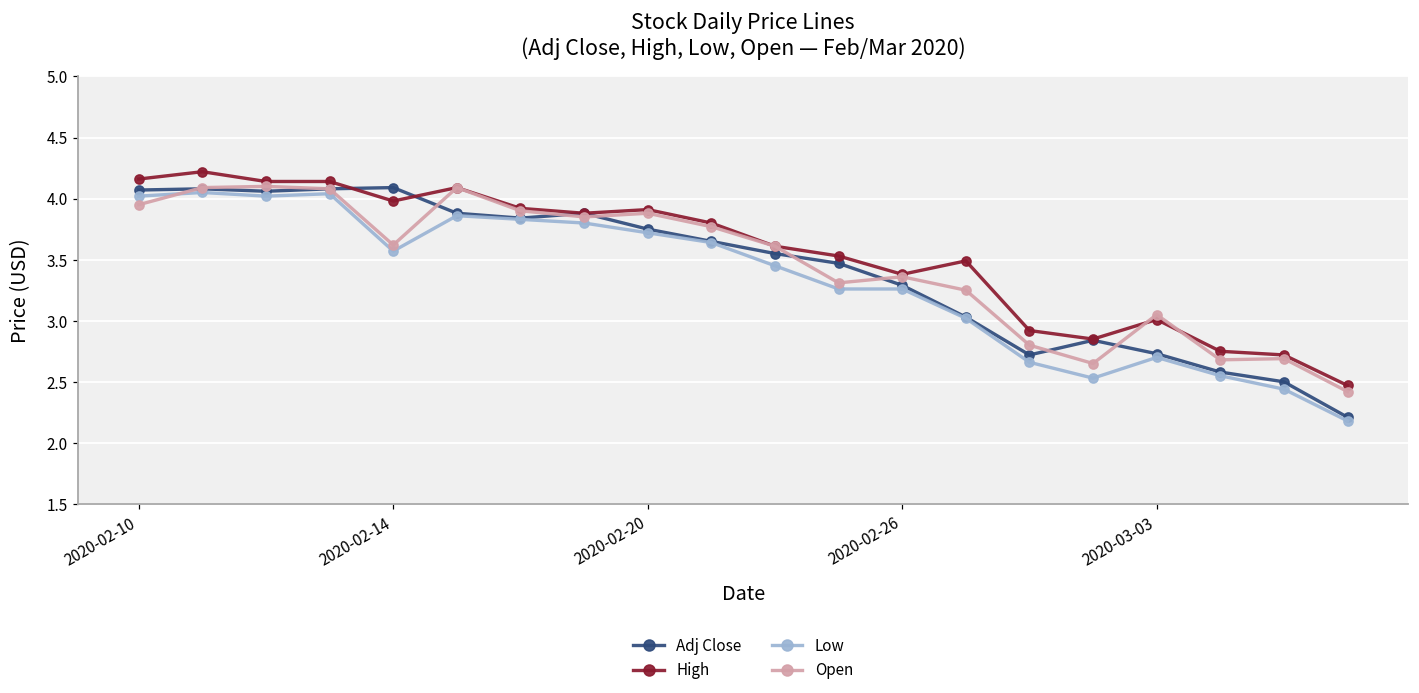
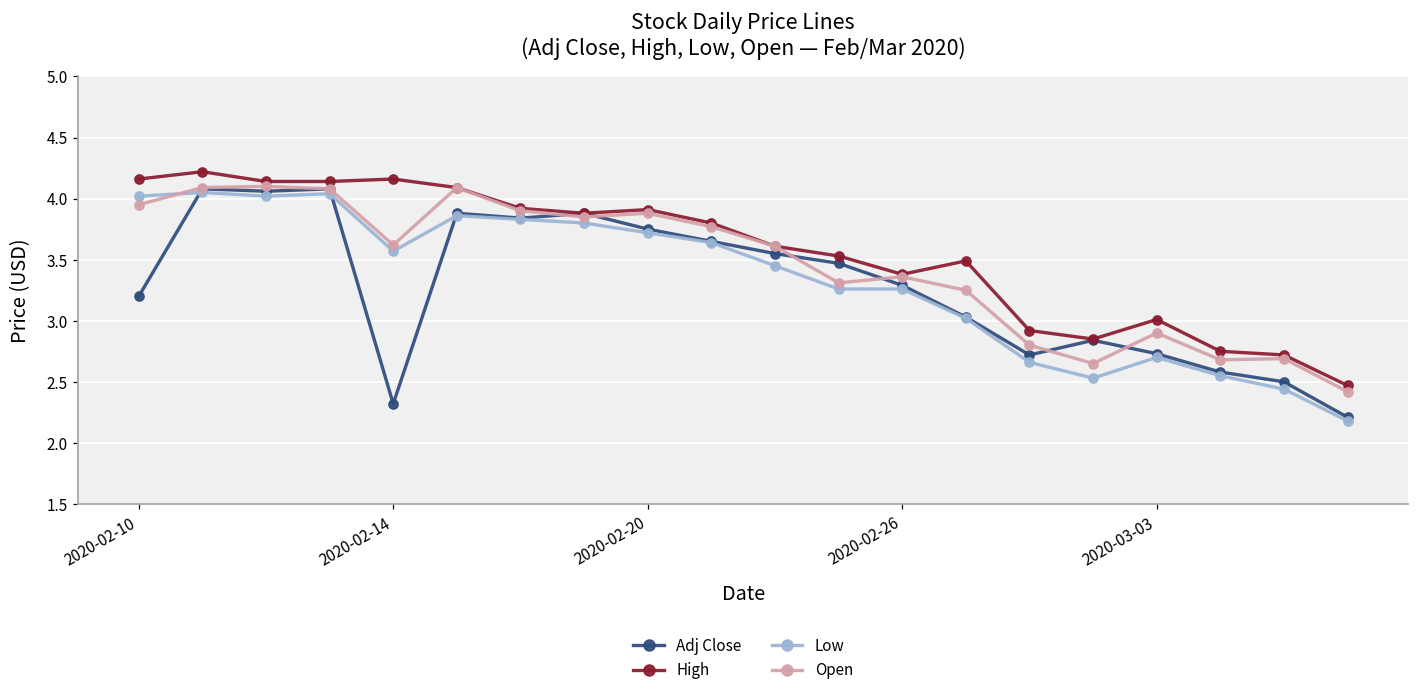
  {
    "Adj Close": {
-     "2020-02-10": 4.07,
-     "2020-02-14": 4.09,
+     "2020-02-10": 3.20,
+     "2020-02-14": 2.32,
      "2020-02-20": 3.75,
      "2020-02-26": 3.29,
      "2020-03-03": 2.73
    },
    "High": {
      "2020-02-10": 4.16,
-     "2020-02-14": 3.98,
+     "2020-02-14": 4.16,
      "2020-02-20": 3.91,
      "2020-03-03": 3.01
    },
    "Low": {
      "2020-02-10": 4.02,
      "2020-02-14": 3.57,
      "2020-02-20": 3.72,
      "2020-02-26": 3.26,
      "2020-03-03": 2.70
    },
    "Open": {
      "2020-02-10": 3.95,
      "2020-02-14": 3.62,
      "2020-02-20": 3.88,
-     "2020-03-03": 3.05
+     "2020-03-03": 2.90
    }
  }
